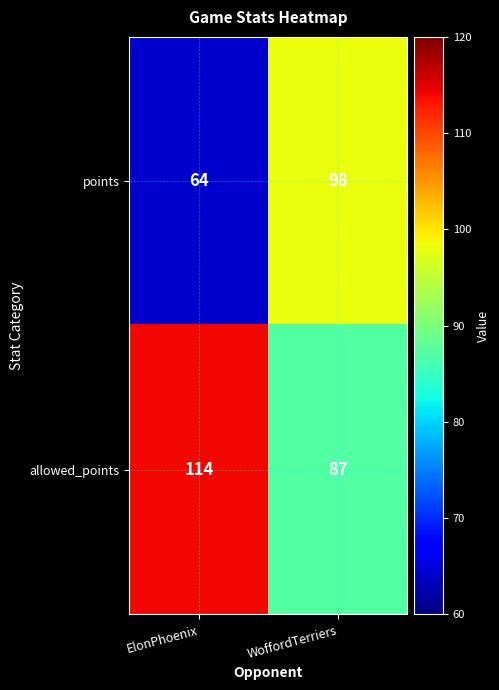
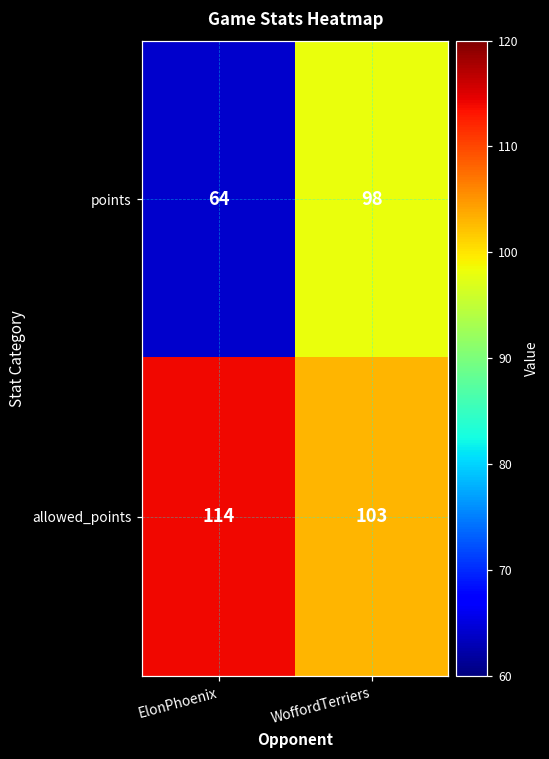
  {
    "points": {
      "ElonPhoenix": 64,
      "WoffordTerriers": 98
    },
    "allowed_points": {
      "ElonPhoenix": 114,
-     "WoffordTerriers": 87
+     "WoffordTerriers": 103
    }
  }
